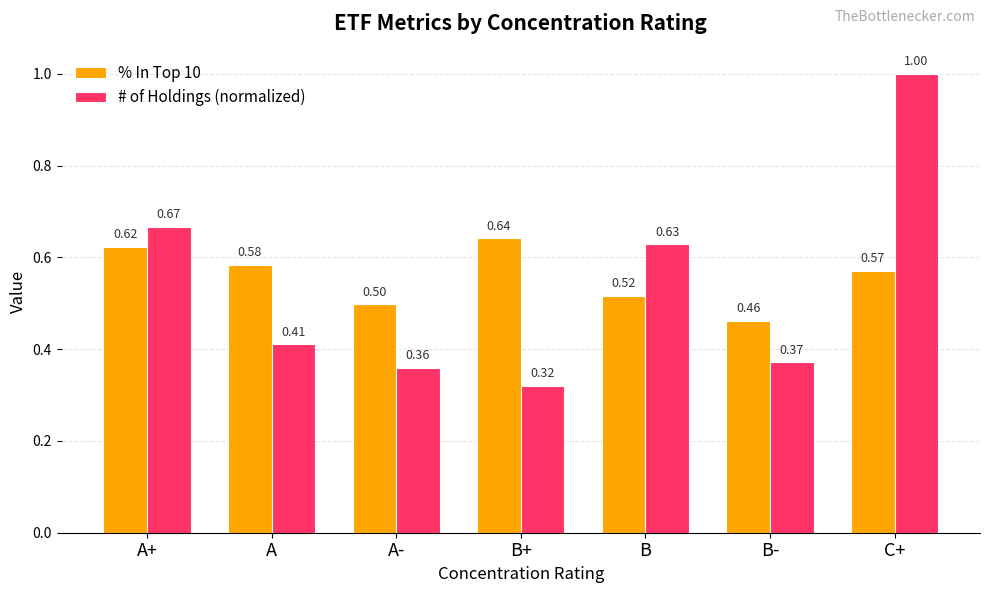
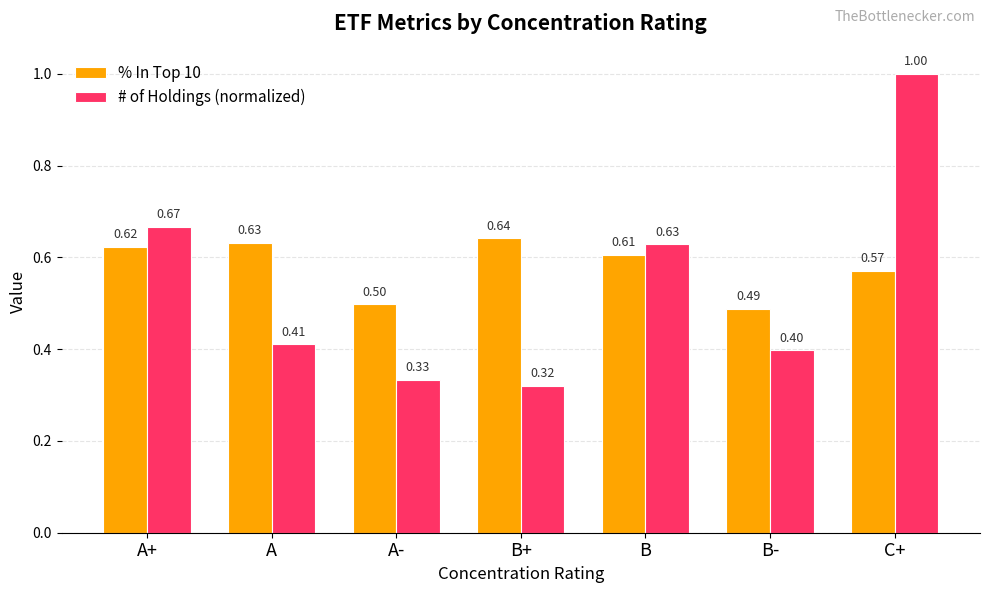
  {
    "% In Top 10": {
      "A+": 0.62,
-     "A": 0.58,
+     "A": 0.63,
      "A-": 0.50,
      "B+": 0.64,
-     "B": 0.52,
-     "B-": 0.46,
+     "B": 0.61,
+     "B-": 0.49,
      "C+": 0.57
    },
    "# of Holdings (normalized)": {
      "A+": 0.67,
      "A": 0.41,
-     "A-": 0.36,
+     "A-": 0.33,
      "B+": 0.32,
      "B": 0.63,
-     "B-": 0.37,
+     "B-": 0.40,
      "C+": 1.00
    }
  }
